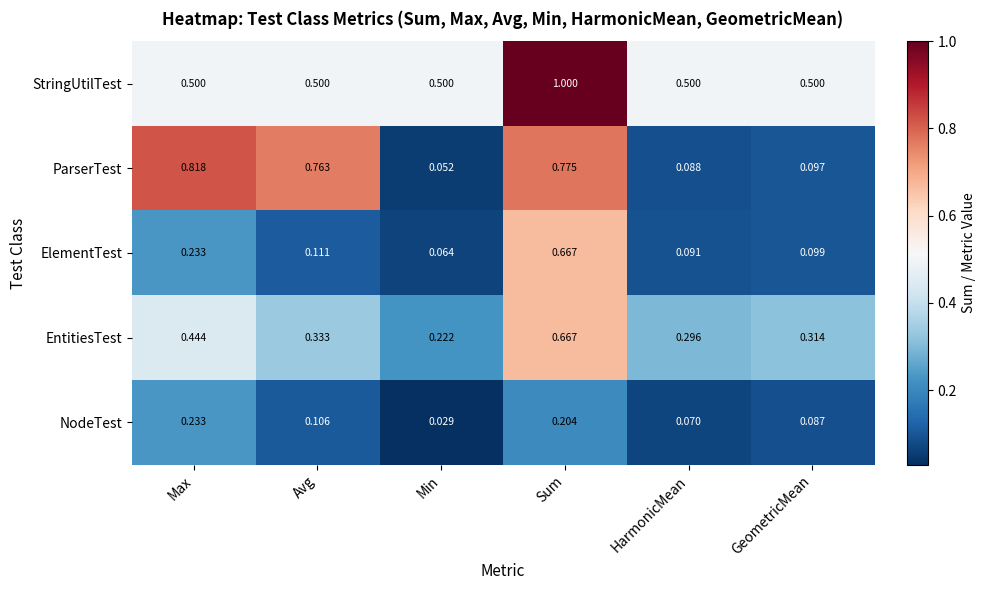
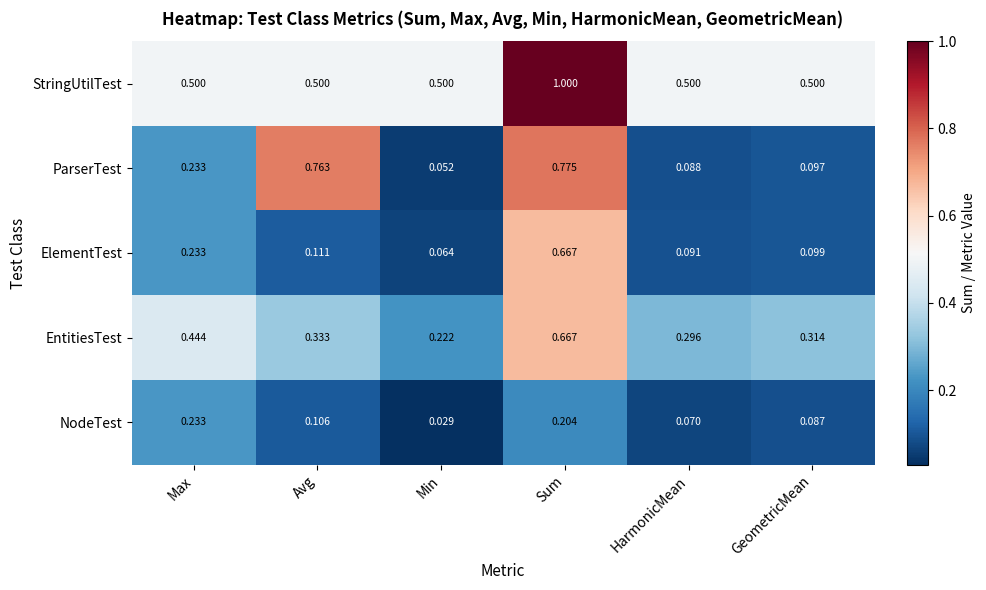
  {
    "StringUtilTest": {
      "Max": 0.500,
      "Avg": 0.500,
      "Min": 0.500,
      "Sum": 1.000,
      "HarmonicMean": 0.500,
      "GeometricMean": 0.500
    },
    "ParserTest": {
-     "Max": 0.818,
+     "Max": 0.233,
      "Avg": 0.763,
      "Min": 0.052,
      "Sum": 0.775,
      "HarmonicMean": 0.088,
      "GeometricMean": 0.097
    },
    "ElementTest": {
      "Max": 0.233,
      "Avg": 0.111,
      "Min": 0.064,
      "Sum": 0.667,
      "HarmonicMean": 0.091,
      "GeometricMean": 0.099
    },
    "EntitiesTest": {
      "Max": 0.444,
      "Avg": 0.333,
      "Min": 0.222,
      "Sum": 0.667,
      "HarmonicMean": 0.296,
      "GeometricMean": 0.314
    },
    "NodeTest": {
      "Max": 0.233,
      "Avg": 0.106,
      "Min": 0.029,
      "Sum": 0.204,
      "HarmonicMean": 0.070,
      "GeometricMean": 0.087
    }
  }
